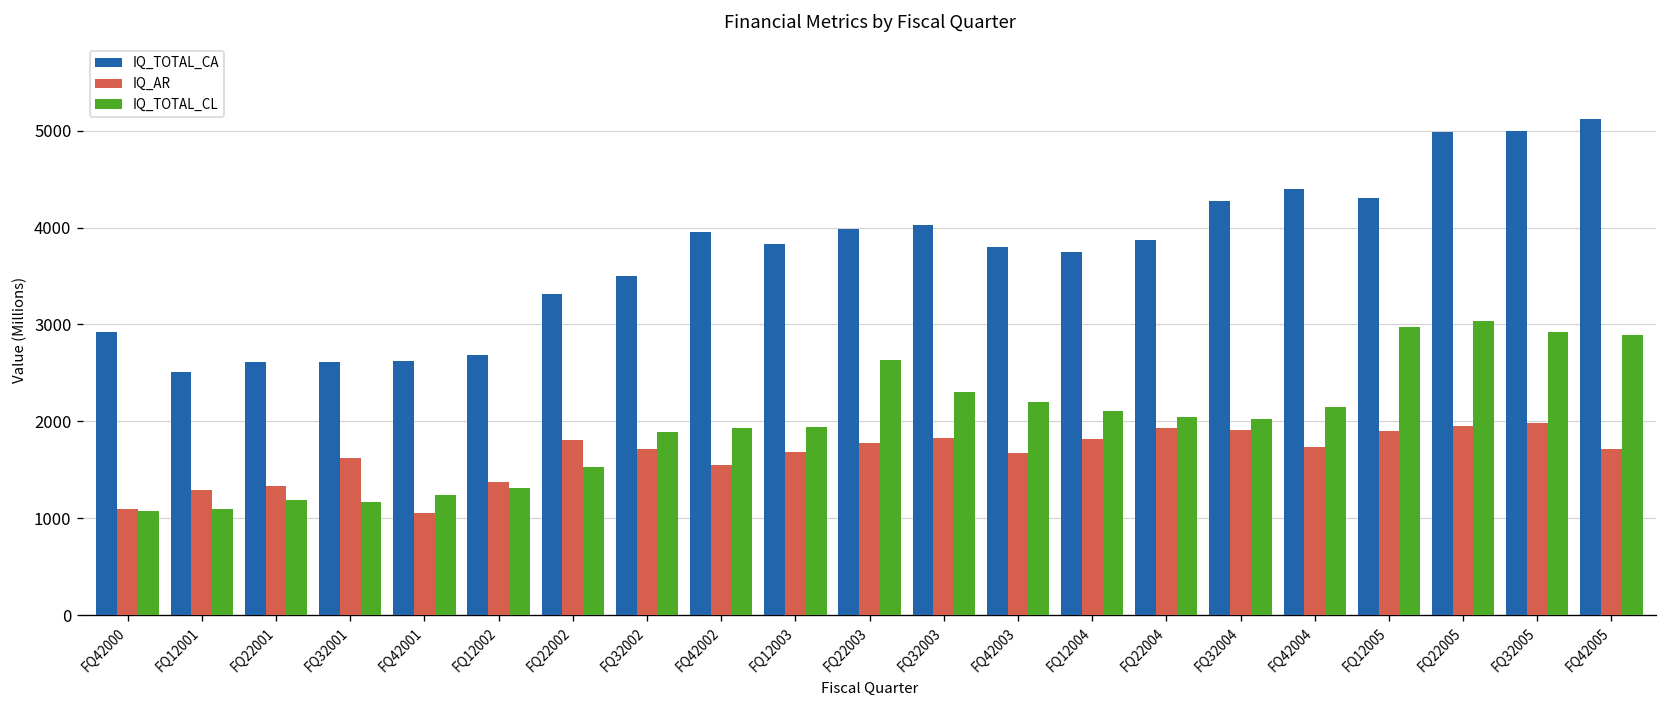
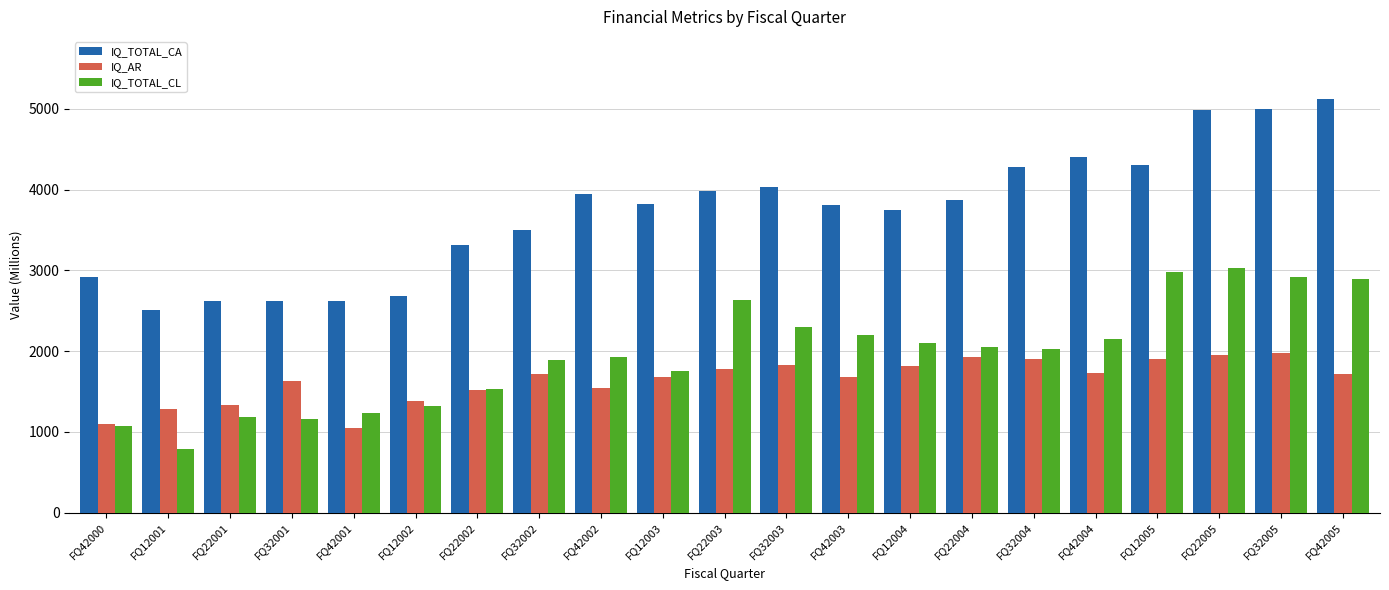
  {
    "IQ_TOTAL_CA": {
      "FQ42000": 2900,
      "FQ12001": 2500,
      "FQ22001": 2600,
      "FQ32001": 2600,
      "FQ42001": 2600,
      "FQ12002": 2700,
      "FQ22002": 3300,
      "FQ32002": 3500,
      "FQ42002": 4000,
      "FQ12003": 3800,
      "FQ22003": 4000,
      "FQ32003": 4000,
      "FQ42003": 3800,
      "FQ12004": 3700,
      "FQ22004": 3900,
      "FQ32004": 4300,
      "FQ42004": 4400,
      "FQ12005": 4300,
      "FQ22005": 5000,
      "FQ32005": 5000,
      "FQ42005": 5100
    },
    "IQ_AR": {
      "FQ42000": 1100,
      "FQ12001": 1300,
      "FQ22001": 1300,
      "FQ32001": 1600,
      "FQ42001": 1100,
      "FQ12002": 1400,
-     "FQ22002": 1800,
+     "FQ22002": 1500,
      "FQ32002": 1700,
      "FQ42002": 1500,
      "FQ12003": 1700,
      "FQ22003": 1800,
      "FQ32003": 1800,
      "FQ42003": 1700,
      "FQ12004": 1800,
      "FQ22004": 1900,
      "FQ32004": 1900,
      "FQ42004": 1700,
      "FQ12005": 1900,
      "FQ22005": 2000,
      "FQ32005": 2000,
      "FQ42005": 1700
    },
    "IQ_TOTAL_CL": {
      "FQ42000": 1100,
-     "FQ12001": 1100,
+     "FQ12001": 800,
      "FQ22001": 1200,
      "FQ32001": 1200,
      "FQ42001": 1200,
      "FQ12002": 1300,
      "FQ22002": 1500,
      "FQ32002": 1900,
      "FQ42002": 1900,
-     "FQ12003": 1900,
+     "FQ12003": 1800,
      "FQ22003": 2600,
      "FQ32003": 2300,
      "FQ42003": 2200,
      "FQ12004": 2100,
      "FQ22004": 2100,
      "FQ32004": 2000,
      "FQ42004": 2100,
      "FQ12005": 3000,
      "FQ22005": 3000,
      "FQ32005": 2900,
      "FQ42005": 2900
    }
  }
